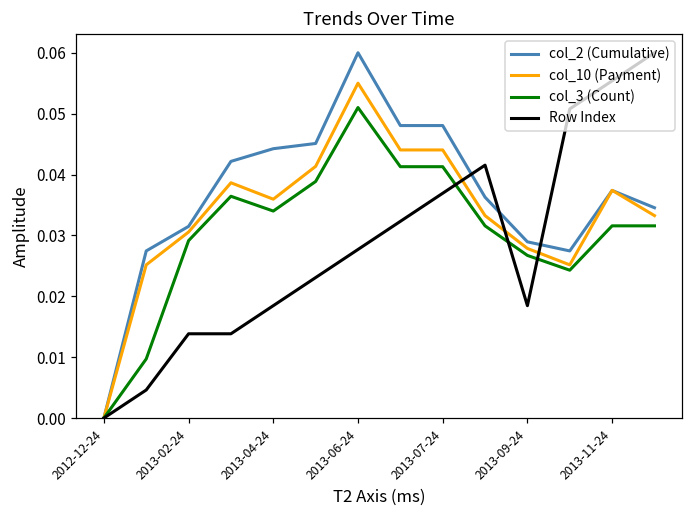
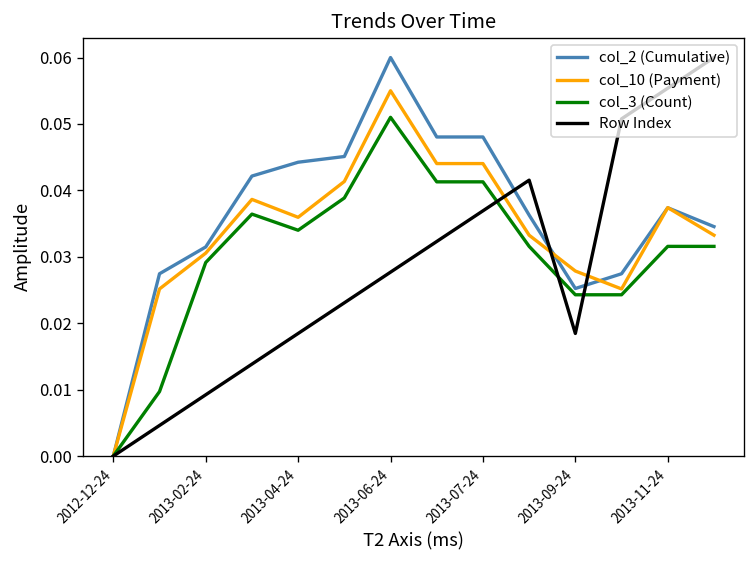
  {
    "col_2 (Cumulative)": {
      "2013-02-24": 0.031,
      "2013-04-24": 0.044,
      "2013-06-24": 0.060,
-     "2013-09-24": 0.029
+     "2013-09-24": 0.025
    },
    "col_10 (Payment)": {
      "2013-02-24": 0.031,
      "2013-04-24": 0.036,
      "2013-06-24": 0.055,
      "2013-09-24": 0.028
    },
    "col_3 (Count)": {
      "2013-02-24": 0.029,
      "2013-04-24": 0.034,
      "2013-06-24": 0.051,
-     "2013-09-24": 0.027,
+     "2013-09-24": 0.024,
      "2013-11-24": 0.032
    },
    "Row Index": {
-     "2013-02-24": 0.014,
+     "2013-02-24": 0.009,
      "2013-04-24": 0.018,
      "2013-06-24": 0.028,
      "2013-09-24": 0.018
    }
  }
